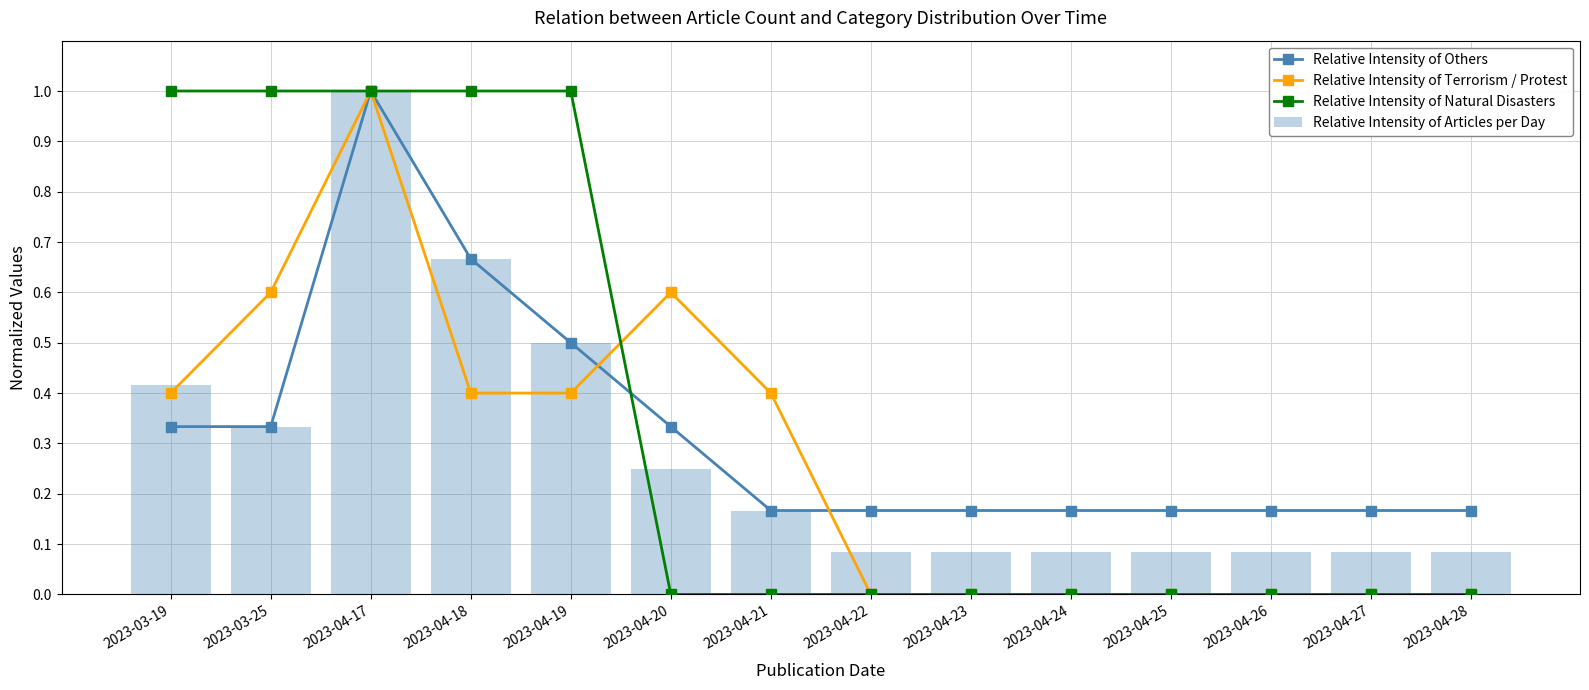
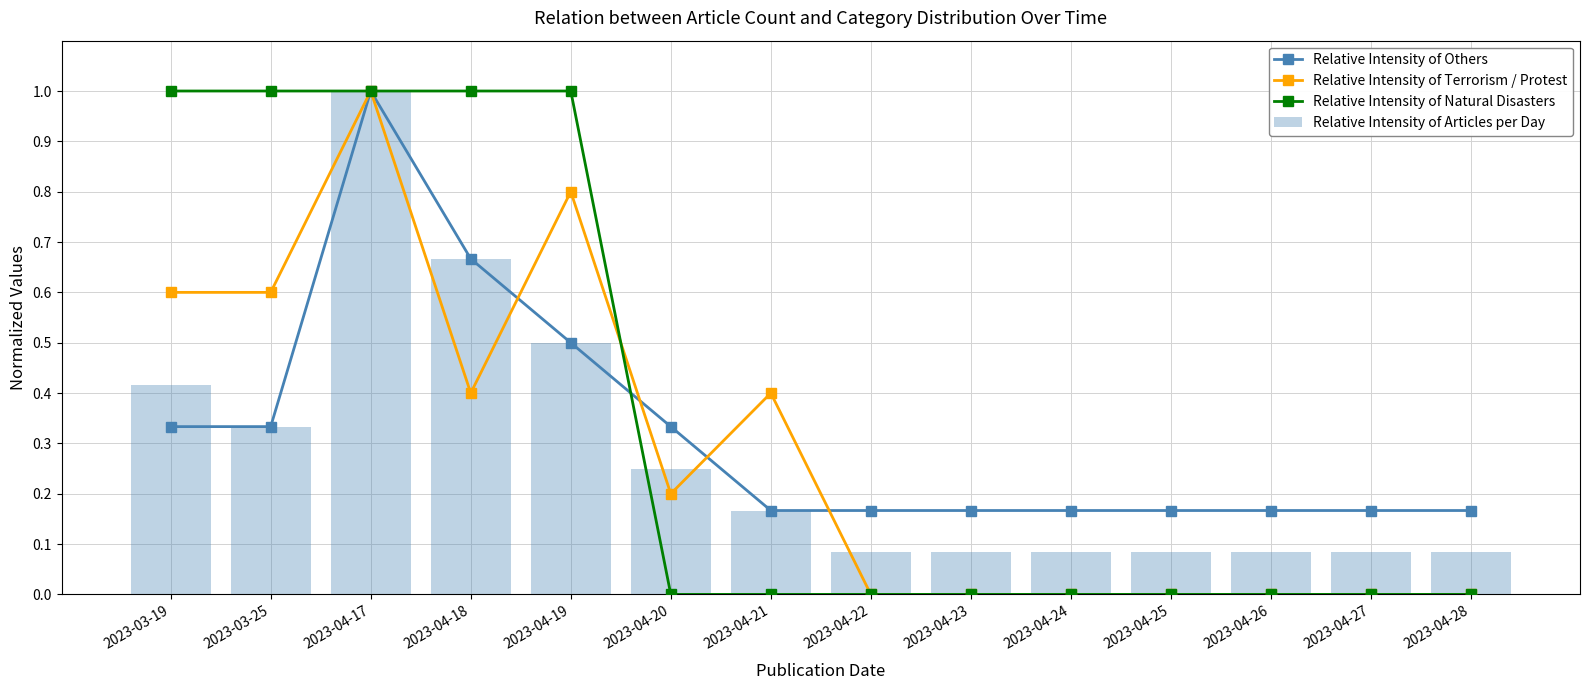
  {
    "Relative Intensity of Terrorism / Protest": {
-     "2023-03-19": 0.40,
+     "2023-03-19": 0.60,
      "2023-03-25": 0.60,
      "2023-04-18": 0.40,
-     "2023-04-19": 0.40,
-     "2023-04-20": 0.60,
+     "2023-04-19": 0.80,
+     "2023-04-20": 0.20,
      "2023-04-21": 0.40
    },
    "Relative Intensity of Natural Disasters": {
      "2023-03-19": 1.00,
      "2023-03-25": 1.00,
      "2023-04-18": 1.00,
      "2023-04-19": 1.00,
      "2023-04-20": 0.00,
      "2023-04-21": 0.00
    }
  }
